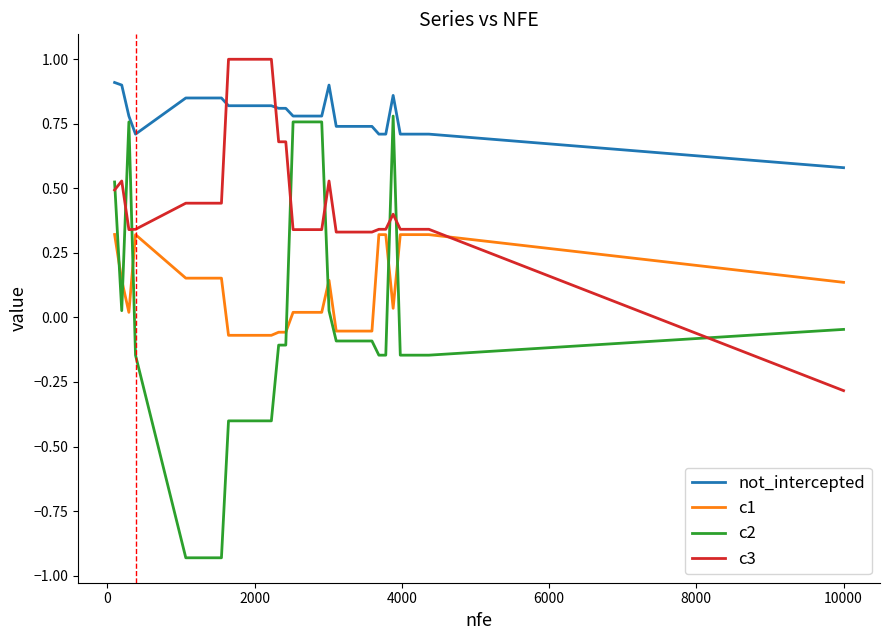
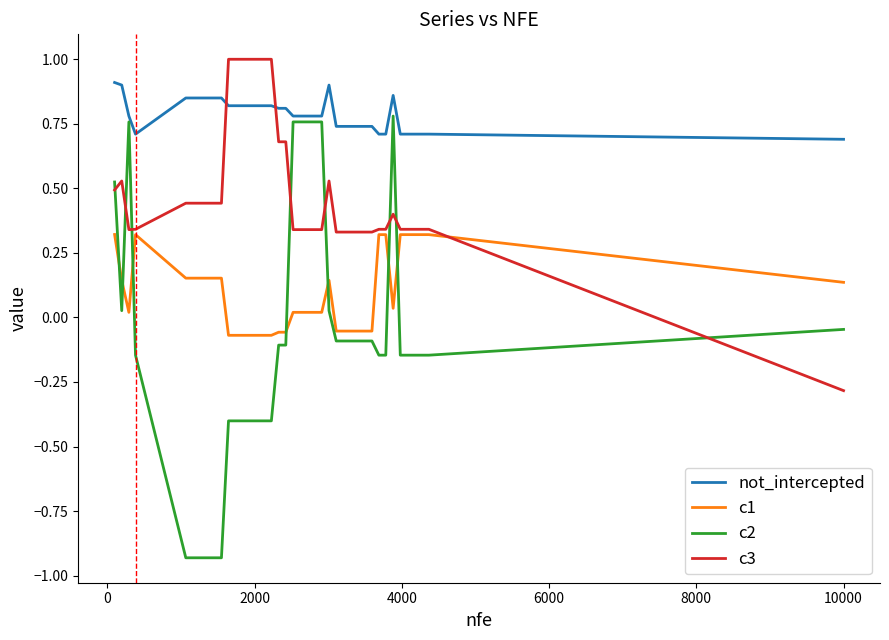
  {
    "not_intercepted": {
-     "10000": 0.58
+     "10000": 0.69
    },
    "c1": {
      "10000": 0.14
    },
    "c2": {
      "10000": -0.05
    },
    "c3": {
      "10000": -0.28
    }
  }
